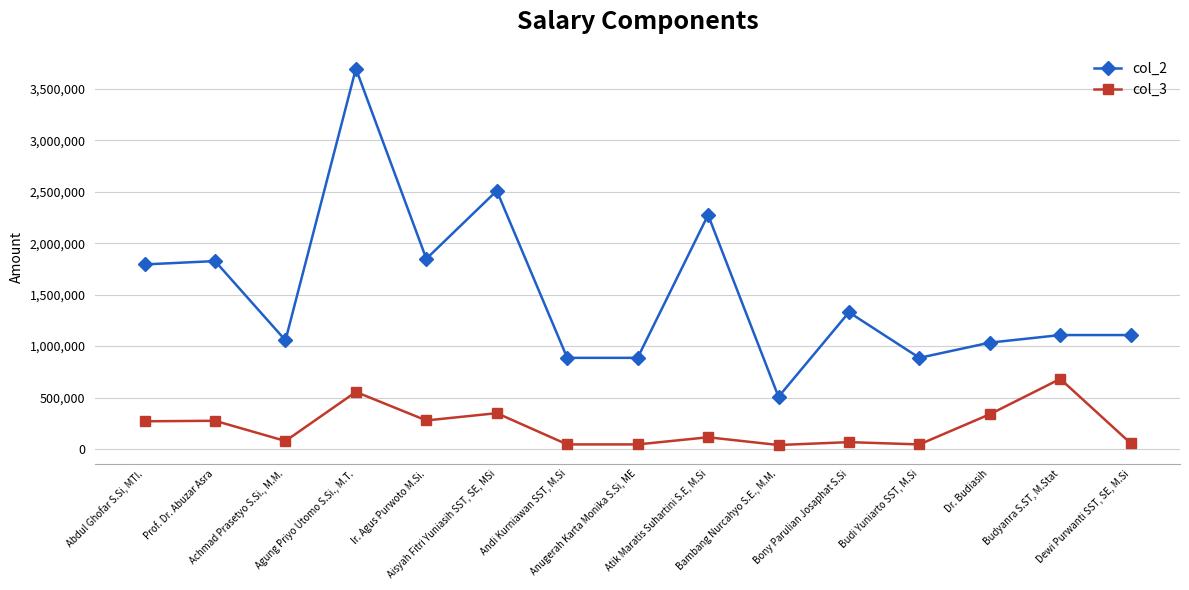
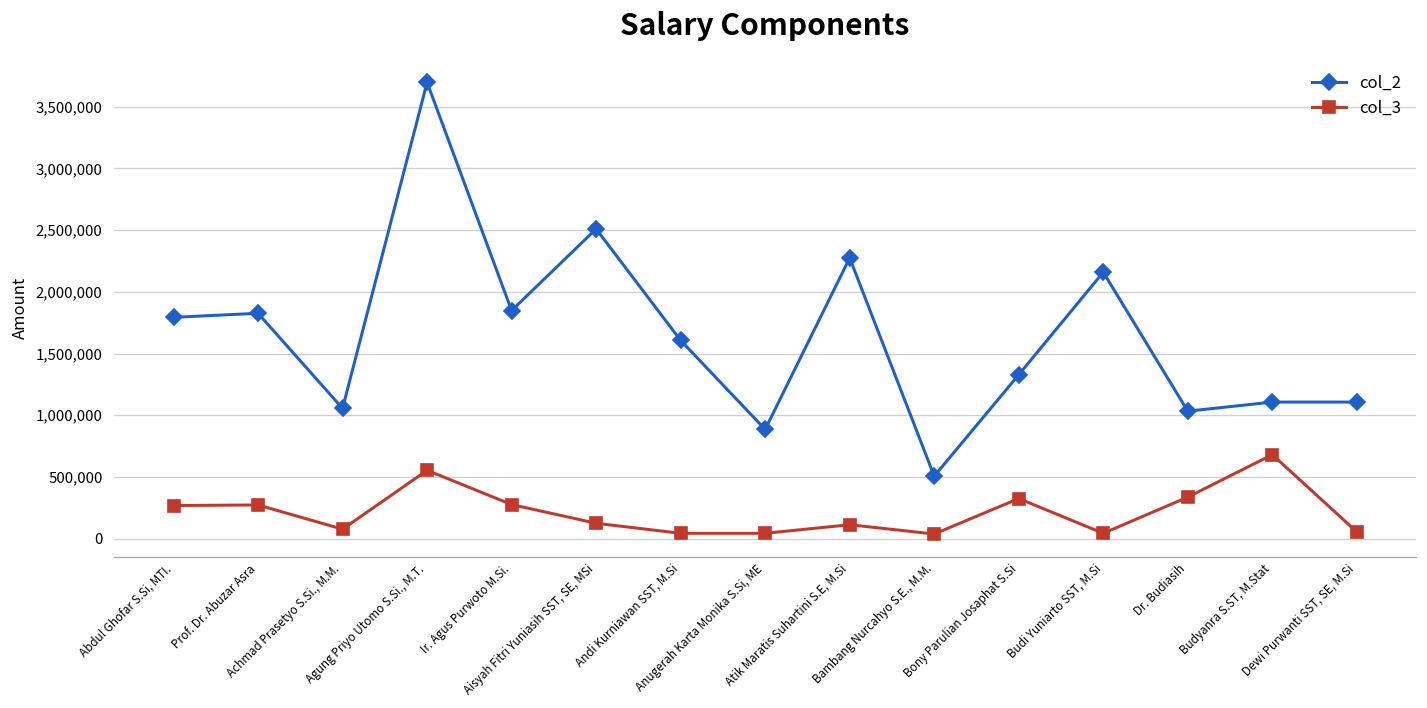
  {
    "col_2": {
      "Abdul Ghofar S.Si, MTI.": "1,790,000",
      "Prof. Dr. Abuzar Asra": "1,830,000",
      "Achmad Prasetyo S.Si., M.M.": "1,060,000",
      "Agung Priyo Utomo S.Si., M.T.": "3,700,000",
      "Ir. Agus Purwoto M.Si.": "1,850,000",
      "Aisyah Fitri Yuniasih SST, SE, MSi": "2,510,000",
-     "Andi Kurniawan SST, M.Si": "890,000",
+     "Andi Kurniawan SST, M.Si": "1,610,000",
      "Anugerah Karta Monika S.Si, ME": "890,000",
      "Atik Maratis Suhartini S.E, M.Si": "2,270,000",
      "Bambang Nurcahyo S.E., M.M.": "510,000",
      "Bony Parulian Josaphat S.Si": "1,330,000",
-     "Budi Yuniarto SST, M.Si": "890,000",
+     "Budi Yuniarto SST, M.Si": "2,160,000",
      "Dr. Budiasih": "1,030,000",
      "Budyanra S.ST, M.Stat": "1,110,000",
      "Dewi Purwanti SST, SE, M.Si": "1,110,000"
    },
    "col_3": {
      "Abdul Ghofar S.Si, MTI.": "270,000",
      "Prof. Dr. Abuzar Asra": "270,000",
      "Achmad Prasetyo S.Si., M.M.": "80,000",
      "Agung Priyo Utomo S.Si., M.T.": "550,000",
      "Ir. Agus Purwoto M.Si.": "280,000",
-     "Aisyah Fitri Yuniasih SST, SE, MSi": "350,000",
+     "Aisyah Fitri Yuniasih SST, SE, MSi": "130,000",
      "Andi Kurniawan SST, M.Si": "40,000",
      "Anugerah Karta Monika S.Si, ME": "40,000",
      "Atik Maratis Suhartini S.E, M.Si": "110,000",
      "Bambang Nurcahyo S.E., M.M.": "40,000",
-     "Bony Parulian Josaphat S.Si": "70,000",
+     "Bony Parulian Josaphat S.Si": "330,000",
      "Budi Yuniarto SST, M.Si": "40,000",
      "Dr. Budiasih": "340,000",
      "Budyanra S.ST, M.Stat": "680,000",
      "Dewi Purwanti SST, SE, M.Si": "60,000"
    }
  }
